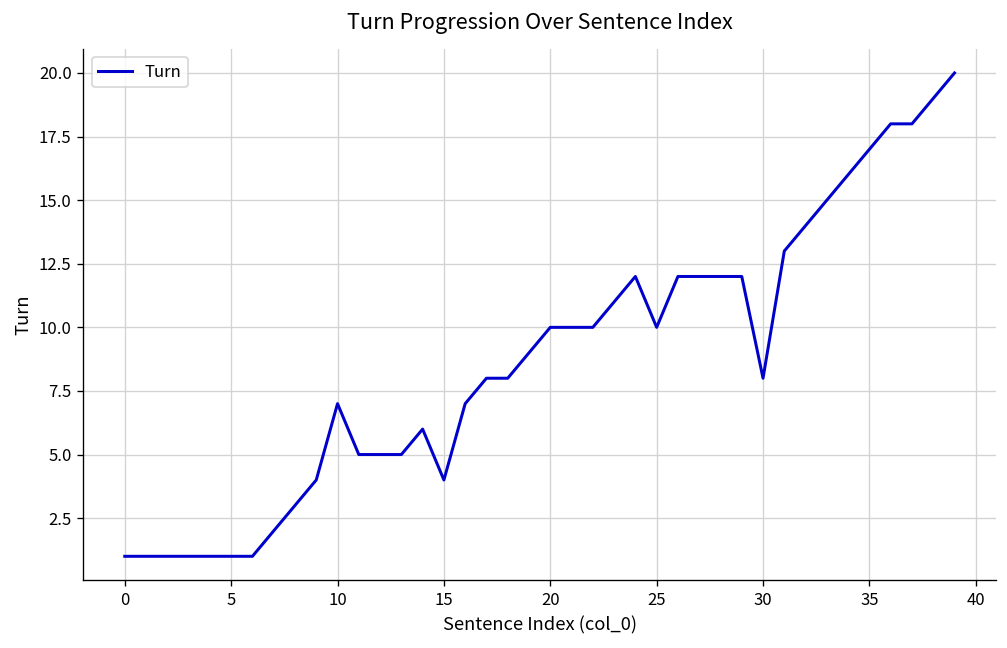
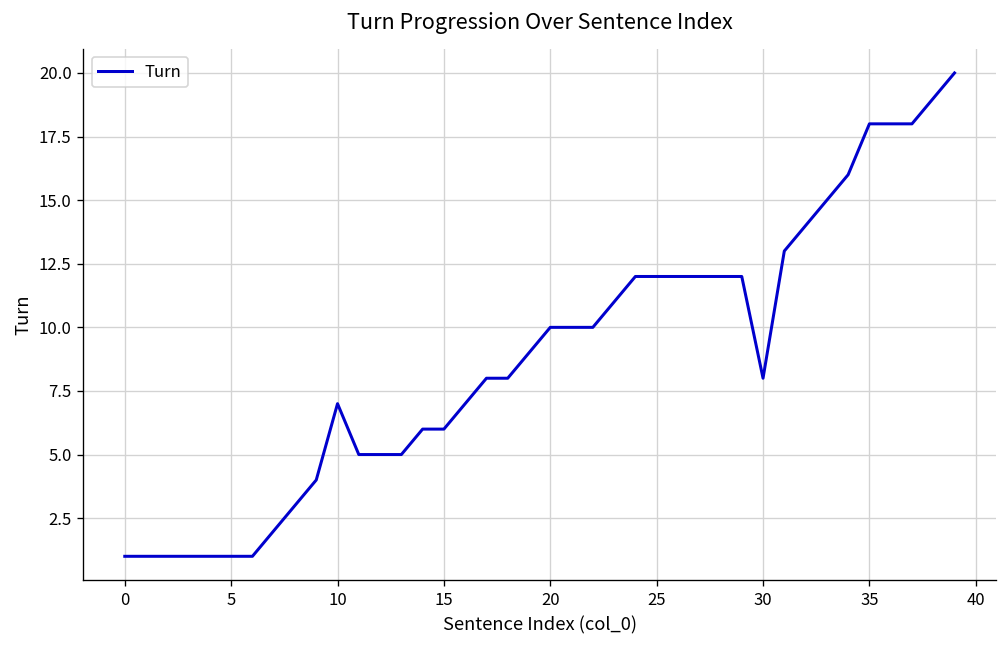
  {
    "0": 1,
    "5": 1,
    "10": 7,
-   "15": 4,
+   "15": 6,
    "20": 10,
-   "25": 10,
+   "25": 12,
    "30": 8,
-   "35": 17
+   "35": 18
  }
